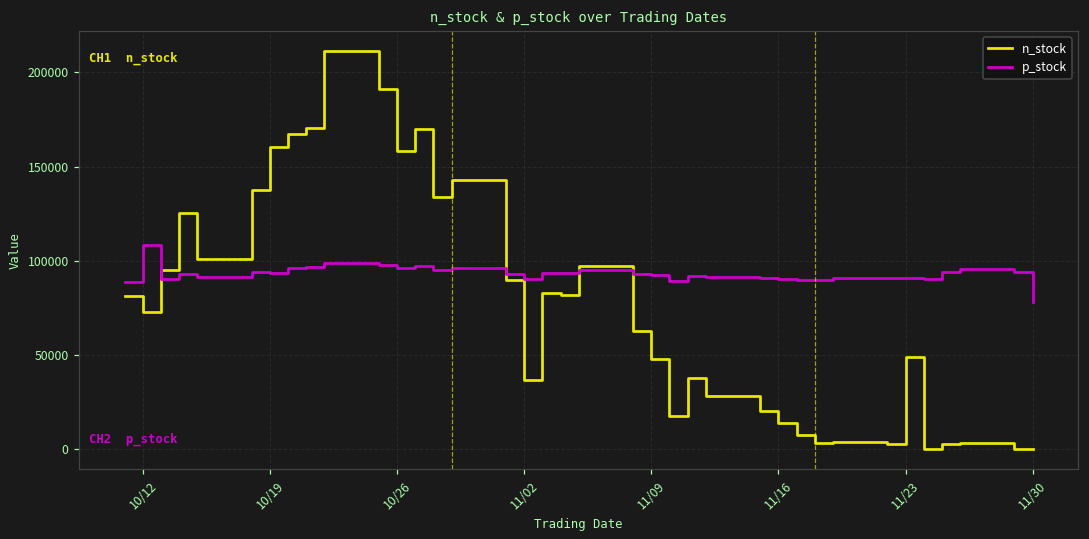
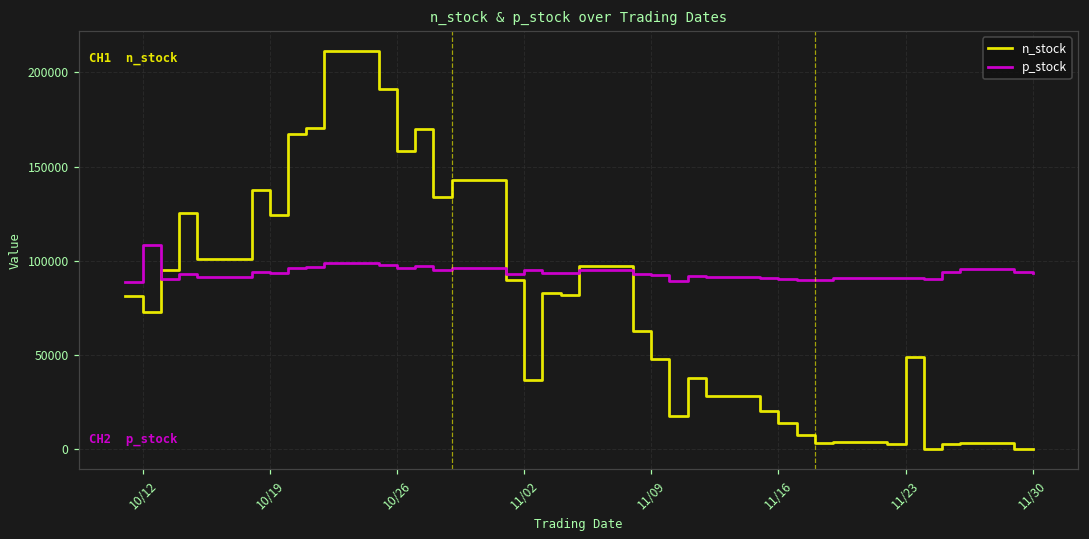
  {
    "n_stock": {
      "10/12": 73000,
-     "10/19": 160000,
+     "10/19": 124000,
      "10/26": 158000,
      "11/02": 37000,
      "11/09": 48000,
      "11/16": 14000,
      "11/23": 49000,
      "11/30": 0
    },
    "p_stock": {
      "10/12": 108000,
      "10/19": 94000,
      "10/26": 96000,
-     "11/02": 90000,
+     "11/02": 95000,
      "11/09": 92000,
      "11/16": 91000,
      "11/23": 91000,
-     "11/30": 78000
+     "11/30": 94000
    }
  }
